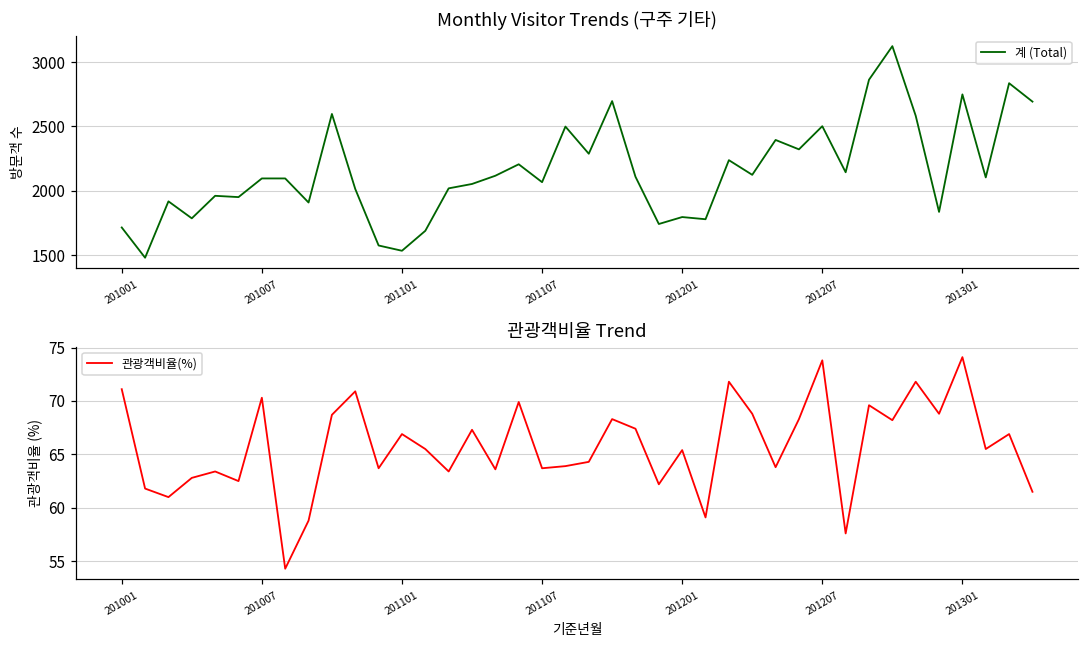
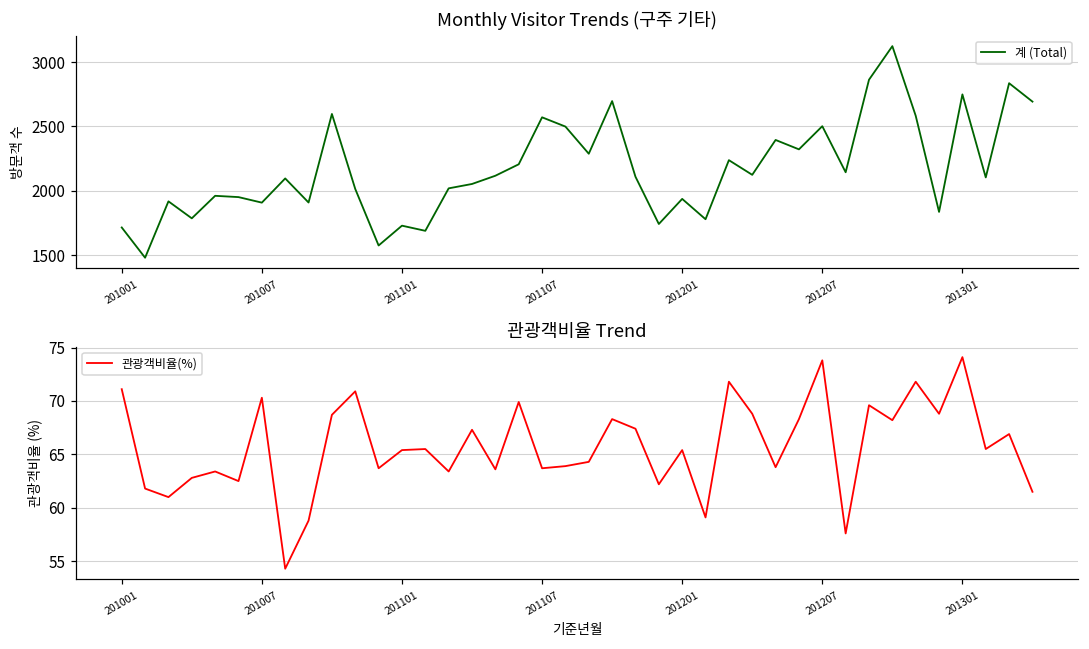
  {
    "Monthly Visitor Trends (구주 기타)": {
      "201001": 1720,
-     "201007": 2100,
-     "201101": 1530,
-     "201107": 2070,
-     "201201": 1800,
+     "201007": 1910,
+     "201101": 1730,
+     "201107": 2570,
+     "201201": 1940,
      "201207": 2500,
      "201301": 2750
    },
    "관광객비율 Trend": {
      "201001": 71,
      "201007": 70,
-     "201101": 67,
+     "201101": 65,
      "201107": 64,
      "201201": 65,
      "201207": 74,
      "201301": 74
    }
  }
